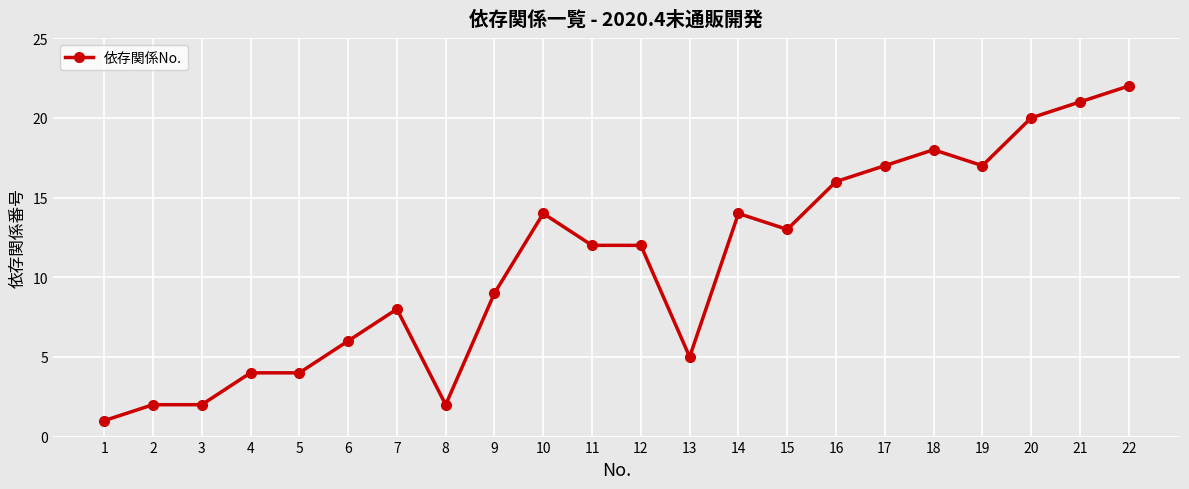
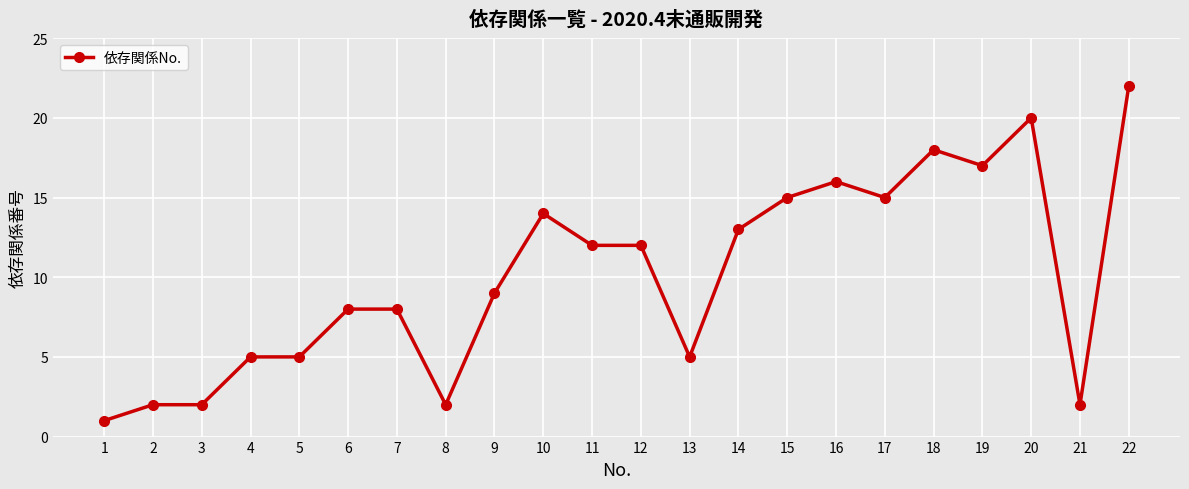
  {
    "1": 1,
    "2": 2,
    "3": 2,
-   "4": 4,
-   "5": 4,
-   "6": 6,
+   "4": 5,
+   "5": 5,
+   "6": 8,
    "7": 8,
    "8": 2,
    "9": 9,
    "10": 14,
    "11": 12,
    "12": 12,
    "13": 5,
-   "14": 14,
-   "15": 13,
+   "14": 13,
+   "15": 15,
    "16": 16,
-   "17": 17,
+   "17": 15,
    "18": 18,
    "19": 17,
    "20": 20,
-   "21": 21,
+   "21": 2,
    "22": 22
  }
